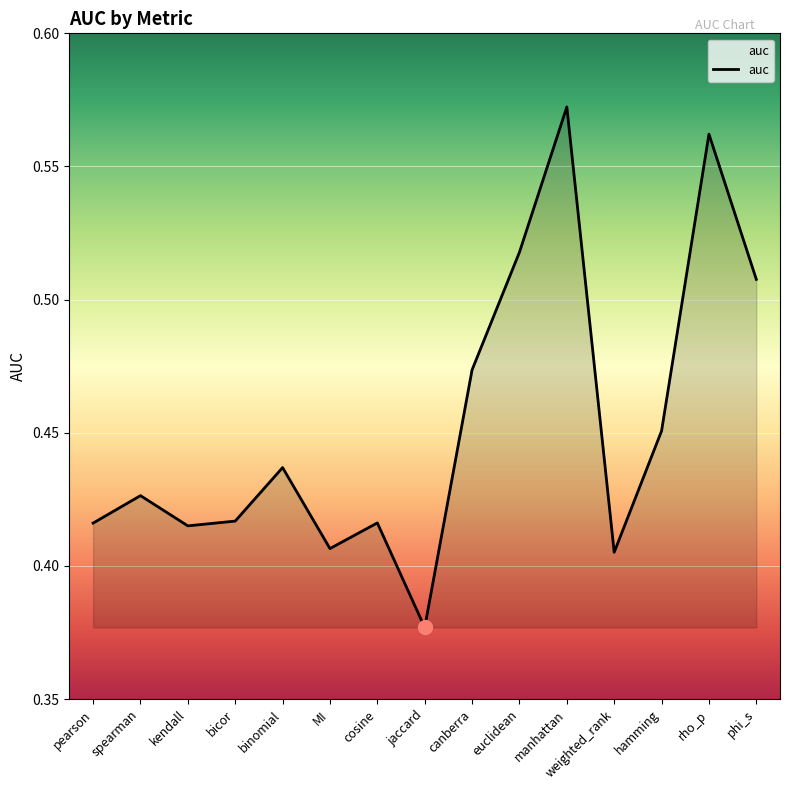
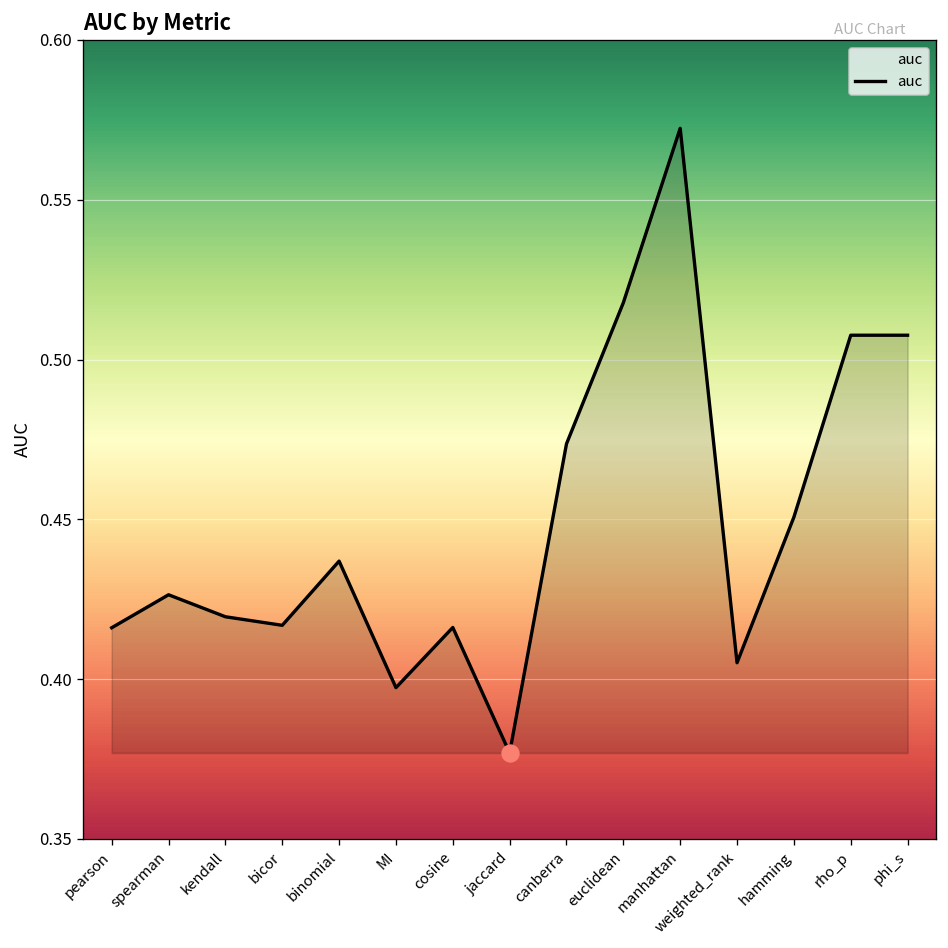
  {
    "auc": {
      "pearson": 0.416,
      "spearman": 0.426,
-     "kendall": 0.415,
+     "kendall": 0.420,
      "bicor": 0.417,
      "binomial": 0.437,
-     "MI": 0.407,
+     "MI": 0.397,
      "cosine": 0.416,
      "canberra": 0.474,
      "euclidean": 0.518,
      "manhattan": 0.572,
      "weighted_rank": 0.405,
      "hamming": 0.451,
-     "rho_p": 0.562,
+     "rho_p": 0.508,
      "phi_s": 0.508
    }
  }
